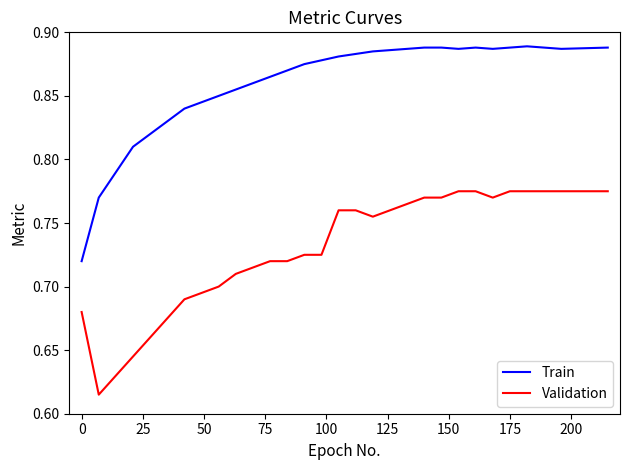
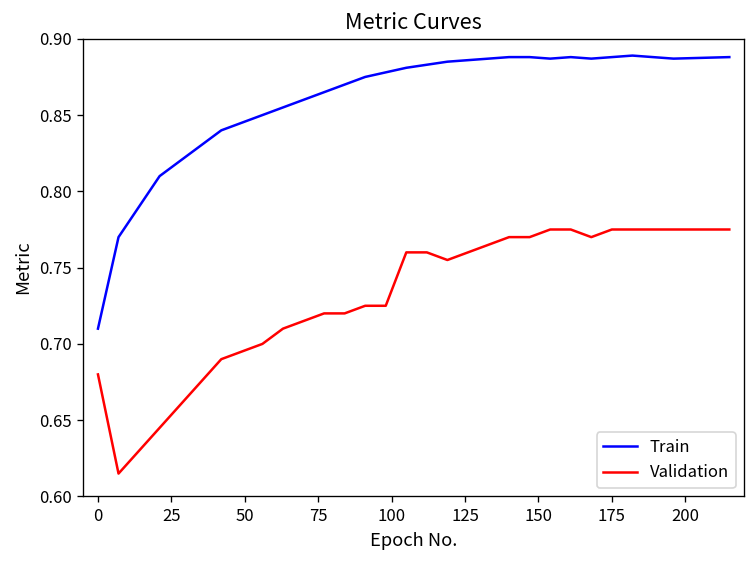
  {
    "Train": {
-     "0": 0.72,
+     "0": 0.71,
      "175": 0.888
    },
    "Validation": {
      "0": 0.68,
      "175": 0.775
    }
  }
